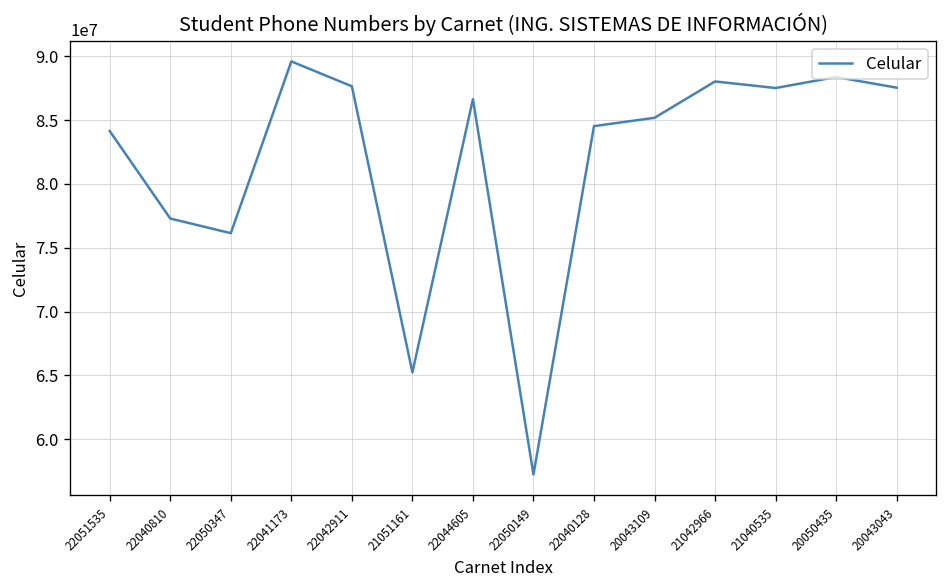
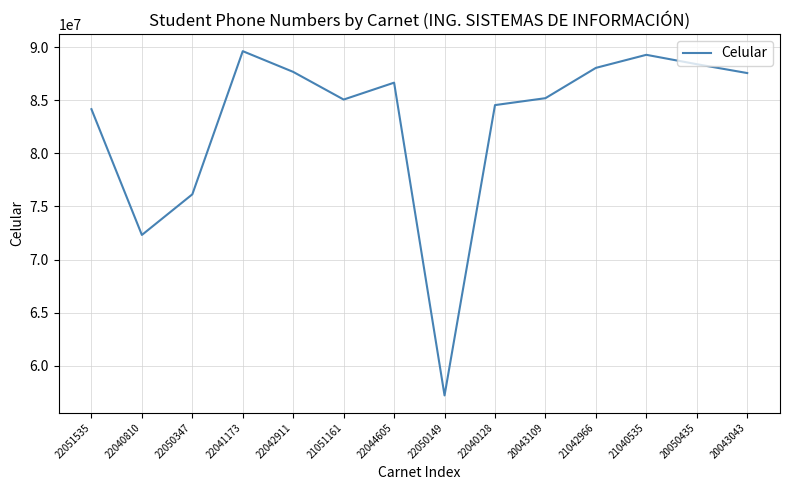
  {
    "22051535": 84200000,
-   "22040810": 77300000,
+   "22040810": 72300000,
    "22050347": 76100000,
    "22041173": 89600000,
    "22042911": 87700000,
-   "21051161": 65200000,
+   "21051161": 85100000,
    "22044605": 86700000,
    "22050149": 57200000,
    "22040128": 84500000,
    "20043109": 85200000,
    "21042966": 88000000,
-   "21040535": 87500000,
+   "21040535": 89300000,
    "20043043": 87600000
  }
